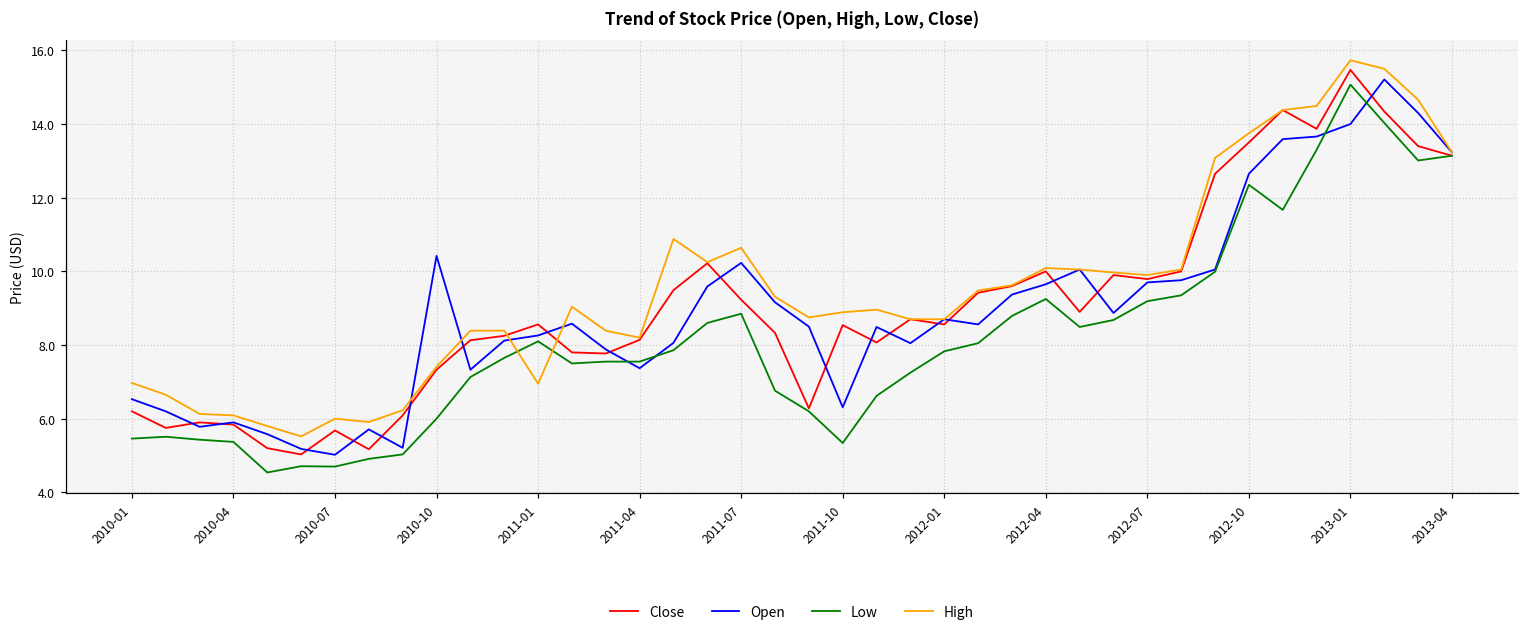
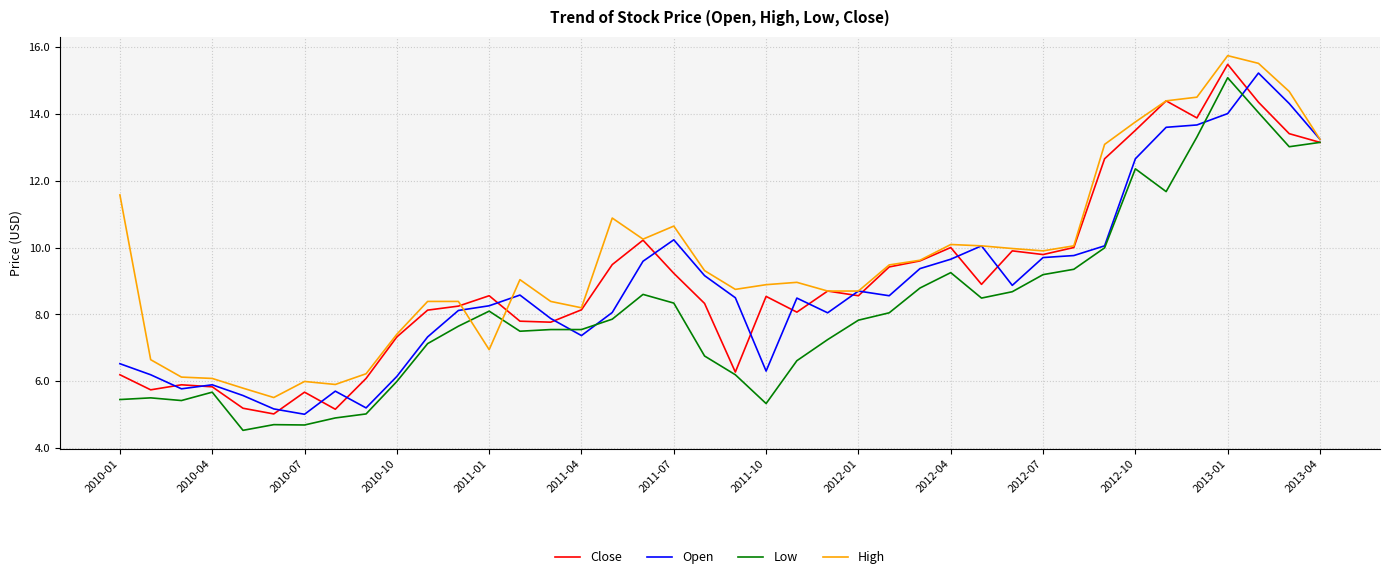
  {
    "Close": {
      "2010-01": 6.2,
      "2010-07": 5.7,
      "2010-10": 7.3,
      "2011-01": 8.6,
      "2011-07": 9.2,
      "2011-10": 8.5,
      "2012-01": 8.6,
      "2012-04": 10.0,
      "2012-07": 9.8,
      "2012-10": 13.5,
      "2013-01": 15.5
    },
    "Open": {
      "2010-01": 6.5,
      "2010-07": 5.0,
-     "2010-10": 10.4,
+     "2010-10": 6.2,
      "2011-01": 8.3,
      "2011-04": 7.4,
      "2011-07": 10.2,
      "2011-10": 6.3,
      "2012-04": 9.7,
      "2012-07": 9.7,
      "2012-10": 12.7,
      "2013-01": 14.0
    },
    "Low": {
      "2010-01": 5.5,
-     "2010-04": 5.4,
+     "2010-04": 5.7,
      "2010-07": 4.7,
      "2010-10": 6.0,
      "2011-01": 8.1,
      "2011-04": 7.6,
-     "2011-07": 8.9,
+     "2011-07": 8.3,
      "2011-10": 5.3,
      "2012-01": 7.8,
      "2012-04": 9.3,
      "2012-07": 9.2,
      "2012-10": 12.4,
      "2013-01": 15.1
    },
    "High": {
-     "2010-01": 7.0,
+     "2010-01": 11.6,
      "2010-04": 6.1,
      "2010-07": 6.0,
      "2010-10": 7.4,
      "2011-01": 7.0,
      "2011-07": 10.6,
      "2011-10": 8.9,
      "2012-04": 10.1,
      "2012-07": 9.9,
      "2012-10": 13.8,
      "2013-01": 15.7
    }
  }
